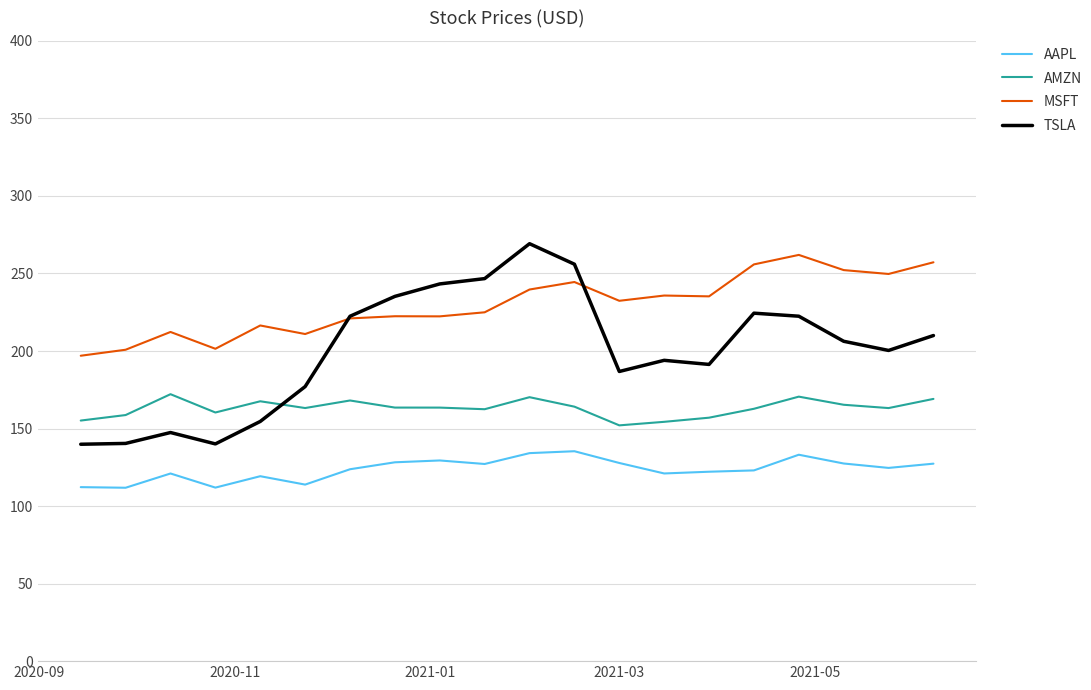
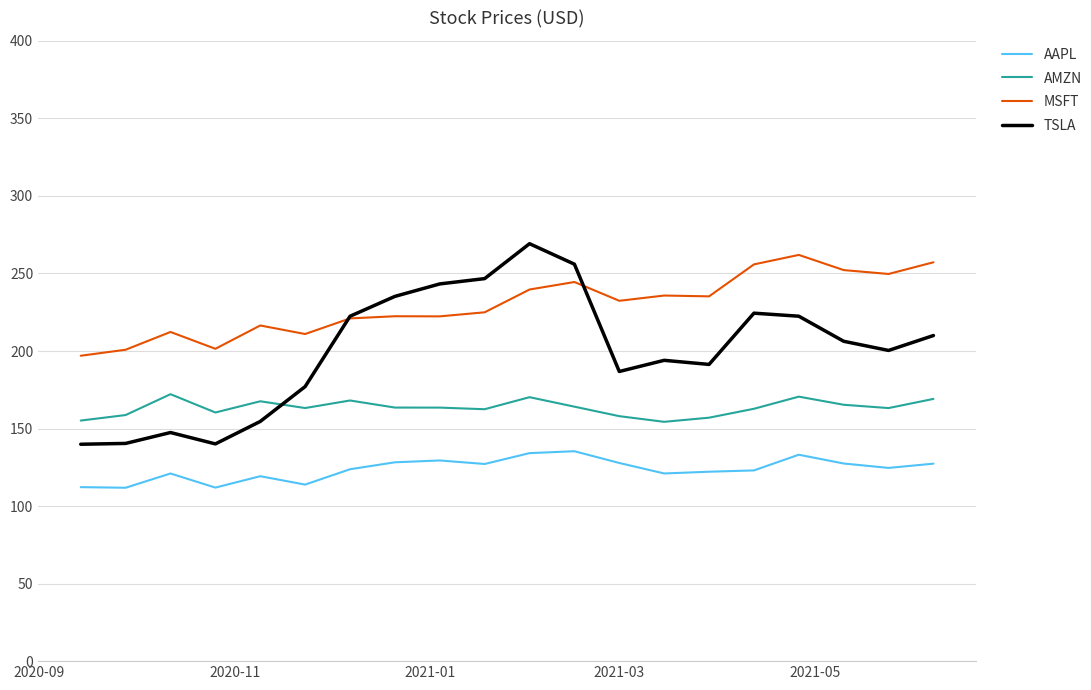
  {
    "AAPL": {
      "2021-03": 128
    },
    "AMZN": {
-     "2021-03": 152
+     "2021-03": 158
    },
    "MSFT": {
      "2021-03": 232
    },
    "TSLA": {
      "2021-03": 187
    }
  }
